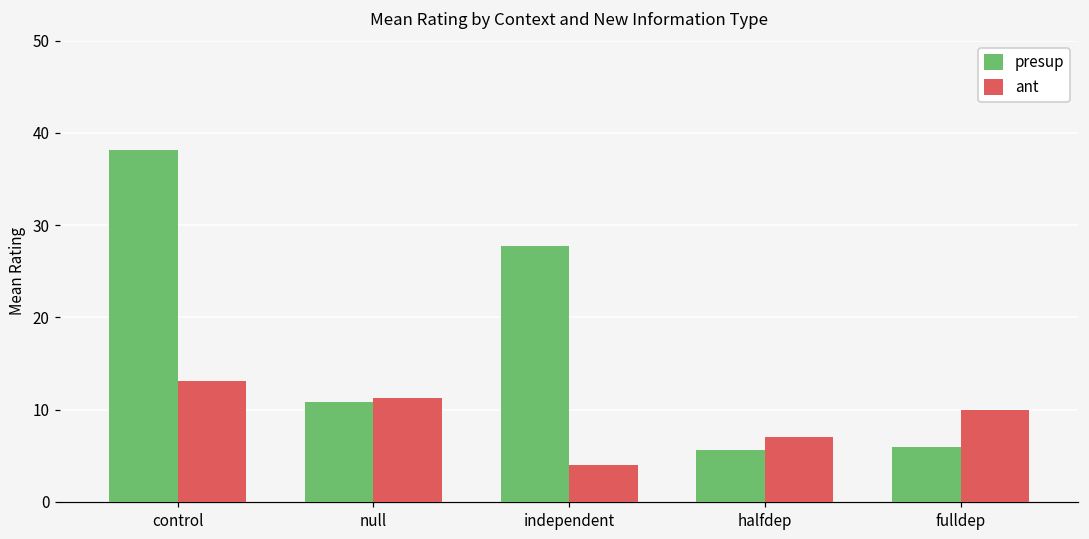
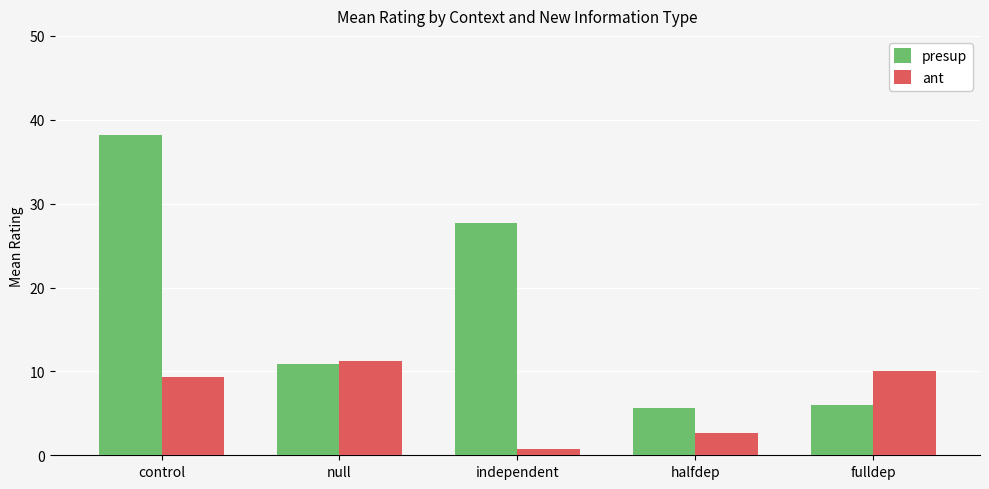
  {
    "presup": {
      "control": 38,
      "null": 11,
      "independent": 28,
      "halfdep": 6,
      "fulldep": 6
    },
    "ant": {
-     "control": 13,
+     "control": 9,
      "null": 11,
-     "independent": 4,
-     "halfdep": 7,
+     "independent": 1,
+     "halfdep": 3,
      "fulldep": 10
    }
  }
